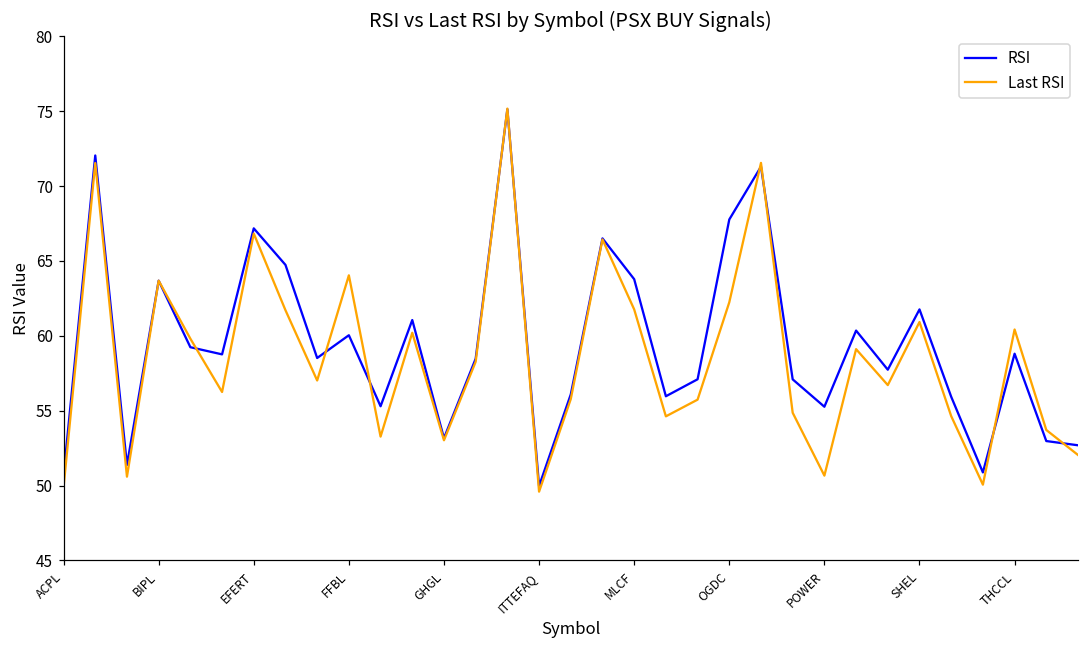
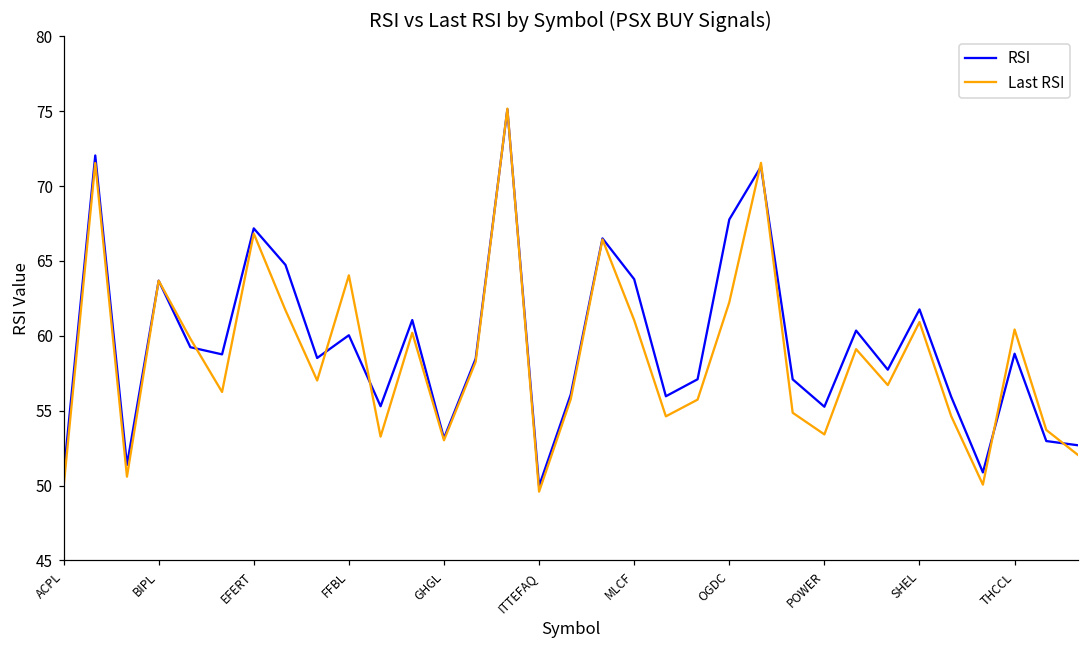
  {
    "RSI": {
      "ACPL": 50.7,
      "EFERT": 67.2,
      "FFBL": 60.0,
      "ITTEFAQ": 50.0,
      "MLCF": 63.8,
      "OGDC": 67.8,
      "POWER": 55.3,
      "SHEL": 61.8,
      "THCCL": 58.8
    },
    "Last RSI": {
      "ACPL": 49.9,
      "EFERT": 66.8,
      "FFBL": 64.0,
      "ITTEFAQ": 49.6,
-     "MLCF": 61.8,
+     "MLCF": 61.0,
      "OGDC": 62.2,
-     "POWER": 50.7,
+     "POWER": 53.4,
      "SHEL": 60.9,
      "THCCL": 60.4
    }
  }
